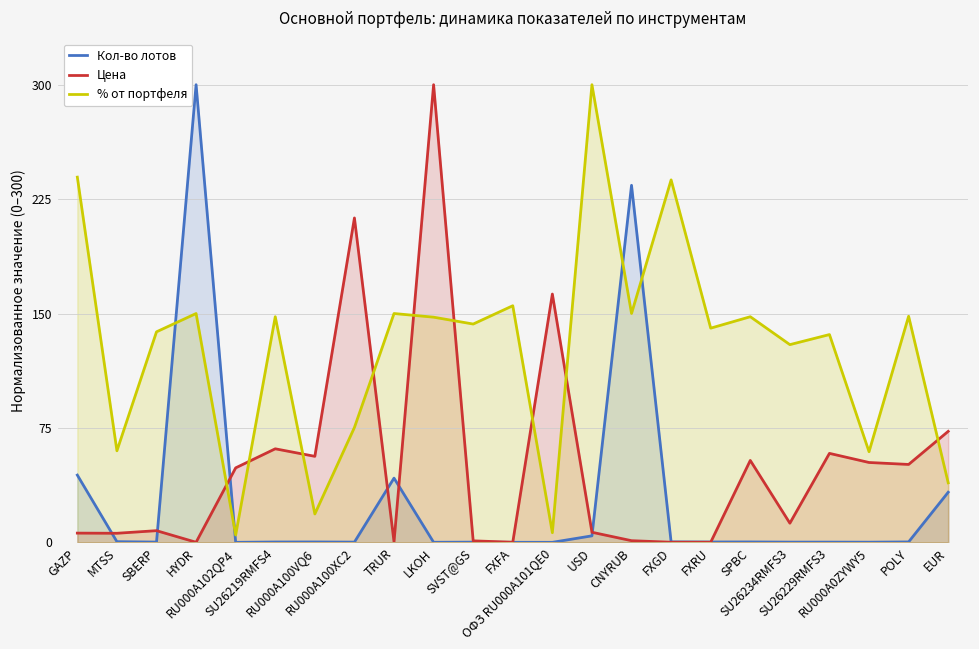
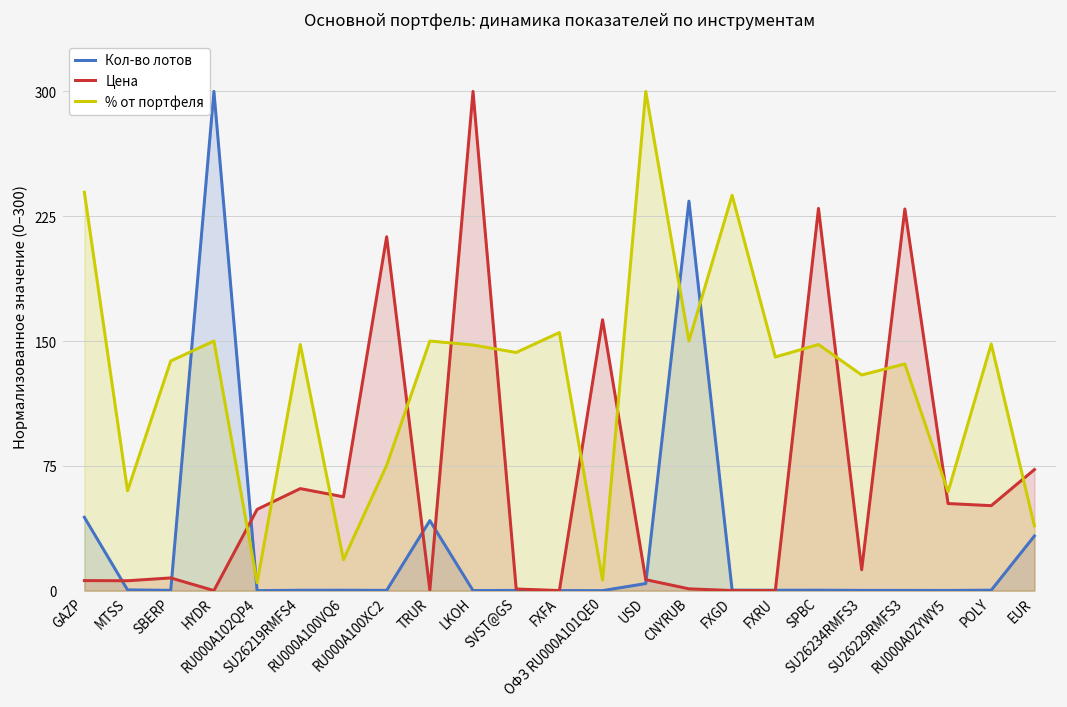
  {
    "Кол-во лотов": {
      "GAZP": 44,
      "MTSS": 0,
      "SBERP": 0,
      "HYDR": 300,
      "RU000A102QP4": 0,
      "SU26219RMFS4": 0,
      "RU000A100VQ6": 0,
      "RU000A100XC2": 0,
      "TRUR": 42,
      "LKOH": 0,
      "ОФЗ RU000A101QE0": 0,
      "USD": 4,
      "CNYRUB": 234,
      "SPBC": 0,
      "SU26234RMFS3": 0,
      "SU26229RMFS3": 0,
      "RU000A0ZYWY5": 0,
      "POLY": 0,
      "EUR": 33
    },
    "Цена": {
      "GAZP": 6,
      "MTSS": 6,
      "SBERP": 8,
      "HYDR": 0,
      "RU000A102QP4": 49,
      "SU26219RMFS4": 61,
      "RU000A100VQ6": 56,
      "RU000A100XC2": 213,
      "TRUR": 0,
      "LKOH": 300,
      "ОФЗ RU000A101QE0": 163,
      "USD": 7,
      "CNYRUB": 1,
-     "SPBC": 54,
+     "SPBC": 230,
      "SU26234RMFS3": 13,
-     "SU26229RMFS3": 58,
+     "SU26229RMFS3": 229,
      "RU000A0ZYWY5": 52,
      "POLY": 51,
      "EUR": 73
    },
    "% от портфеля": {
      "GAZP": 239,
      "MTSS": 60,
      "SBERP": 138,
      "HYDR": 150,
      "RU000A102QP4": 5,
      "SU26219RMFS4": 148,
      "RU000A100VQ6": 19,
      "RU000A100XC2": 75,
      "TRUR": 150,
      "LKOH": 148,
      "SVST@GS": 143,
      "FXFA": 155,
      "ОФЗ RU000A101QE0": 6,
      "USD": 300,
      "CNYRUB": 150,
      "FXGD": 238,
      "FXRU": 140,
      "SPBC": 148,
      "SU26234RMFS3": 130,
      "SU26229RMFS3": 136,
      "RU000A0ZYWY5": 59,
      "POLY": 148,
      "EUR": 39
    }
  }
